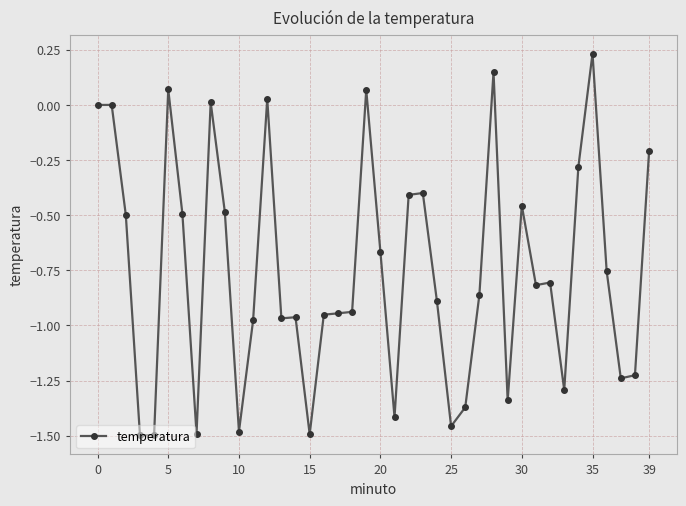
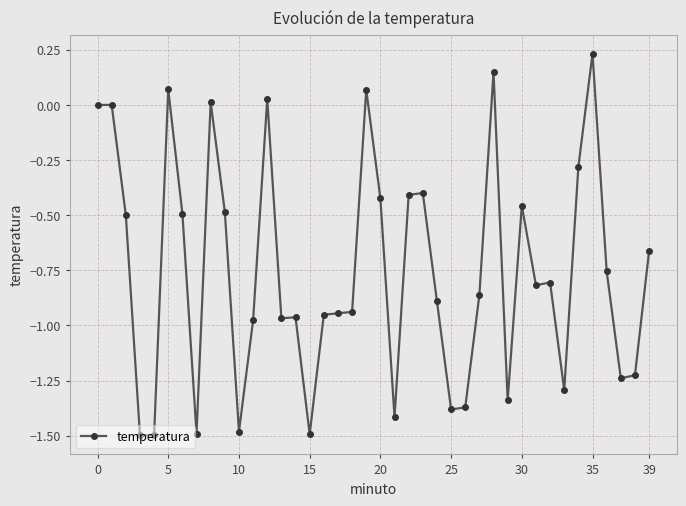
  {
    "0": 0.00,
    "5": 0.07,
    "10": -1.48,
    "15": -1.49,
-   "20": -0.66,
-   "25": -1.46,
+   "20": -0.42,
+   "25": -1.38,
    "30": -0.46,
    "35": 0.23,
-   "39": -0.21
+   "39": -0.66
  }
